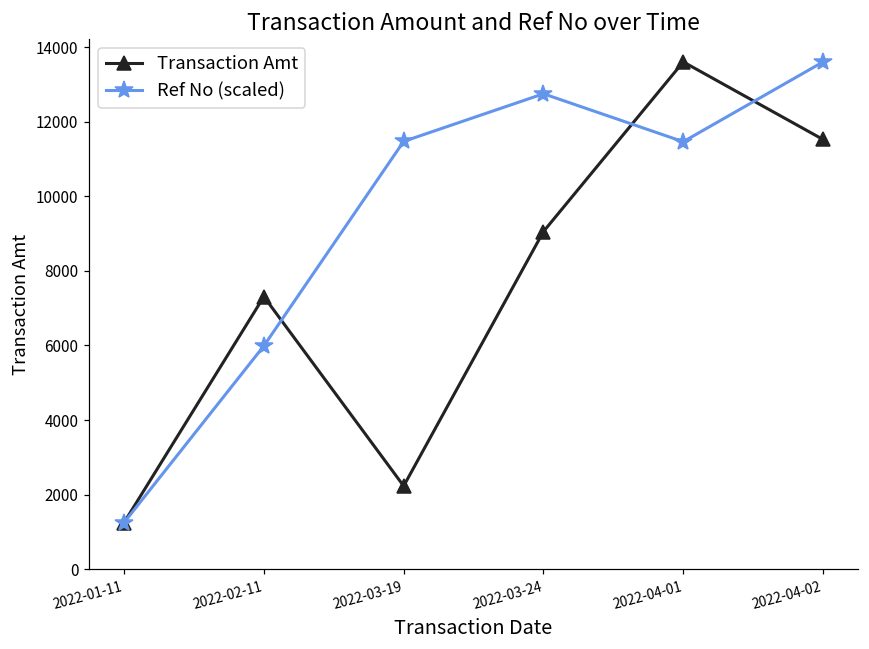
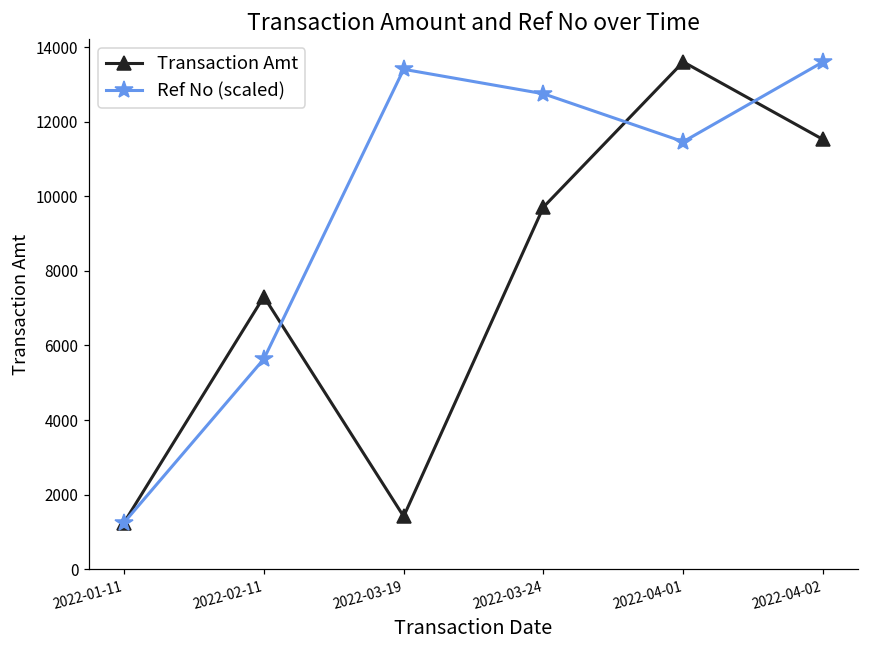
  {
    "Transaction Amt": {
      "2022-02-11": 7300,
-     "2022-03-19": 2200,
-     "2022-03-24": 9100,
+     "2022-03-19": 1400,
+     "2022-03-24": 9700,
      "2022-04-01": 13600,
      "2022-04-02": 11500
    },
    "Ref No (scaled)": {
-     "2022-02-11": 6000,
-     "2022-03-19": 11500,
+     "2022-02-11": 5600,
+     "2022-03-19": 13400,
      "2022-03-24": 12700,
      "2022-04-01": 11500,
      "2022-04-02": 13600
    }
  }
